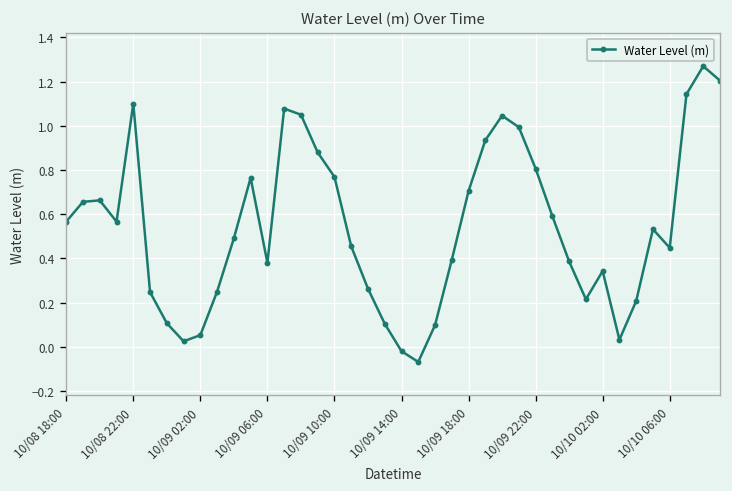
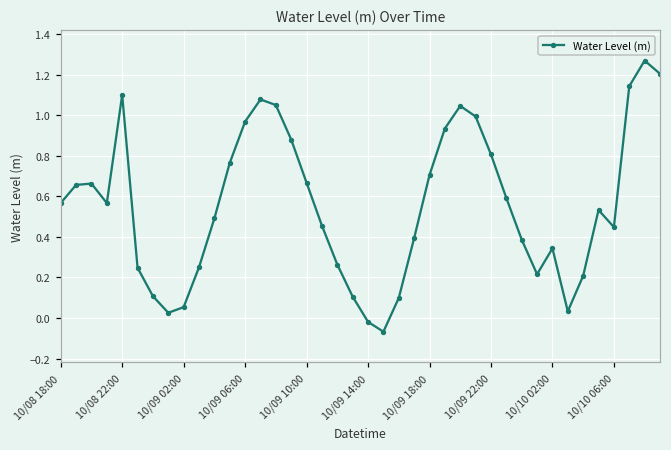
  {
    "10/08 18:00": 0.57,
    "10/08 22:00": 1.10,
    "10/09 02:00": 0.05,
-   "10/09 06:00": 0.38,
-   "10/09 10:00": 0.77,
+   "10/09 06:00": 0.97,
+   "10/09 10:00": 0.67,
    "10/09 14:00": -0.02,
    "10/09 18:00": 0.70,
    "10/09 22:00": 0.81,
    "10/10 02:00": 0.34,
    "10/10 06:00": 0.45
  }
